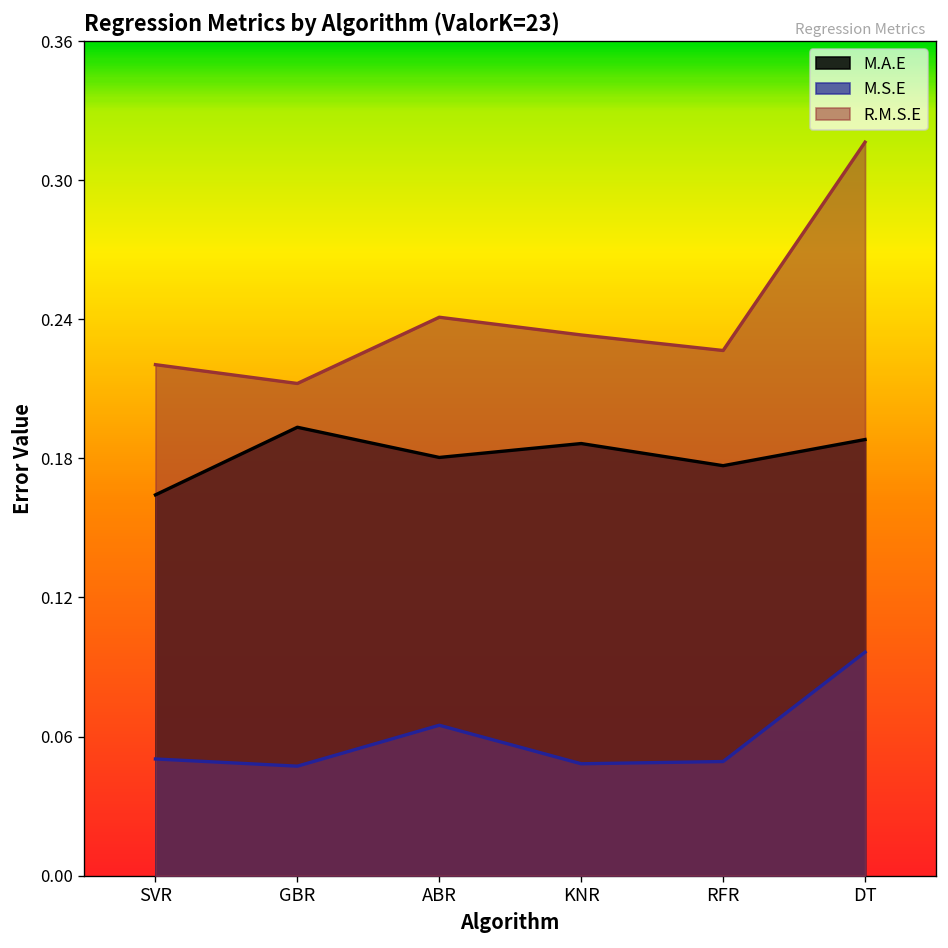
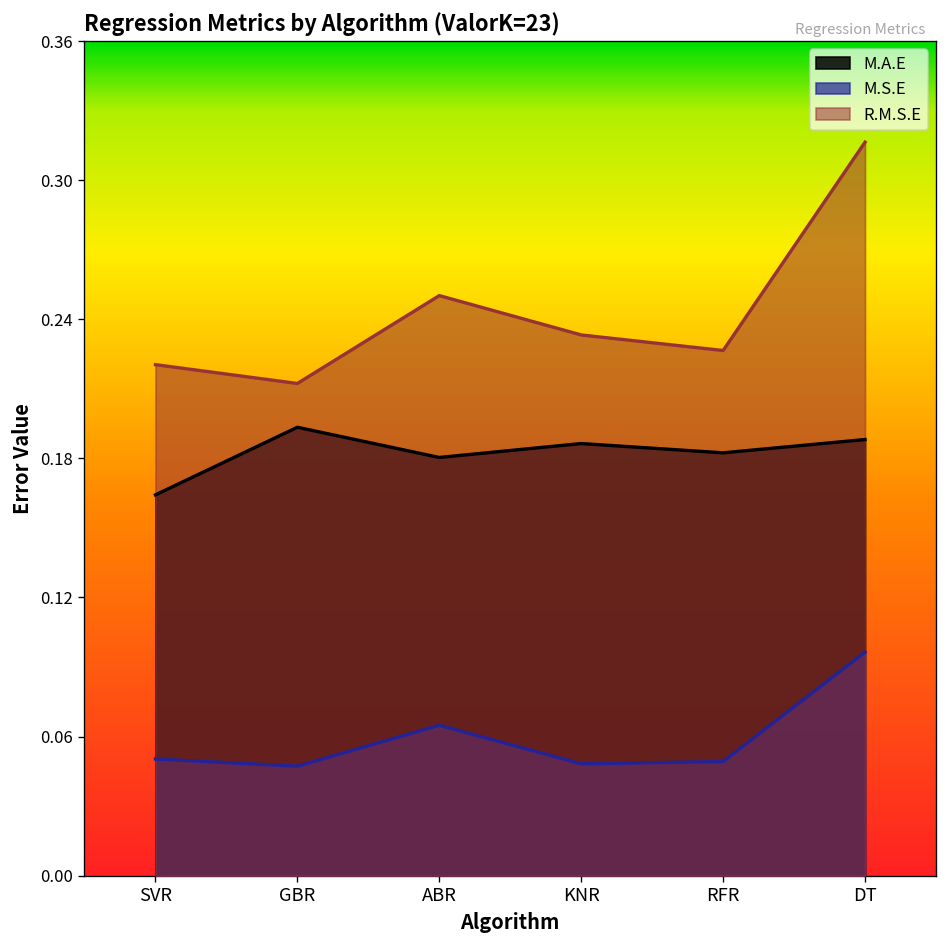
  {
    "M.A.E": {
      "SVR": 0.164,
      "GBR": 0.193,
      "ABR": 0.180,
      "KNR": 0.186,
-     "RFR": 0.177,
+     "RFR": 0.182,
      "DT": 0.188
    },
    "M.S.E": {
      "SVR": 0.050,
      "GBR": 0.047,
      "ABR": 0.065,
      "KNR": 0.048,
      "RFR": 0.049,
      "DT": 0.096
    },
    "R.M.S.E": {
      "SVR": 0.220,
      "GBR": 0.212,
-     "ABR": 0.241,
+     "ABR": 0.250,
      "KNR": 0.233,
      "RFR": 0.227,
      "DT": 0.316
    }
  }
